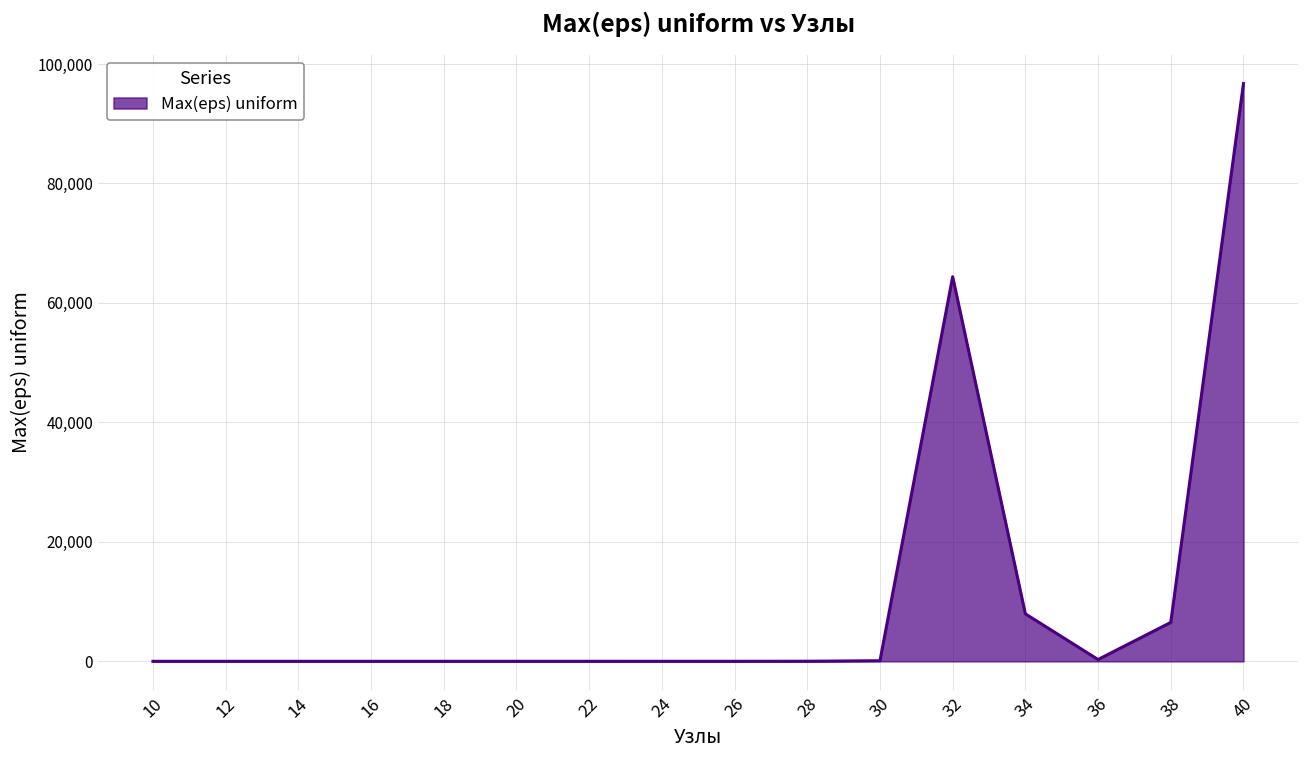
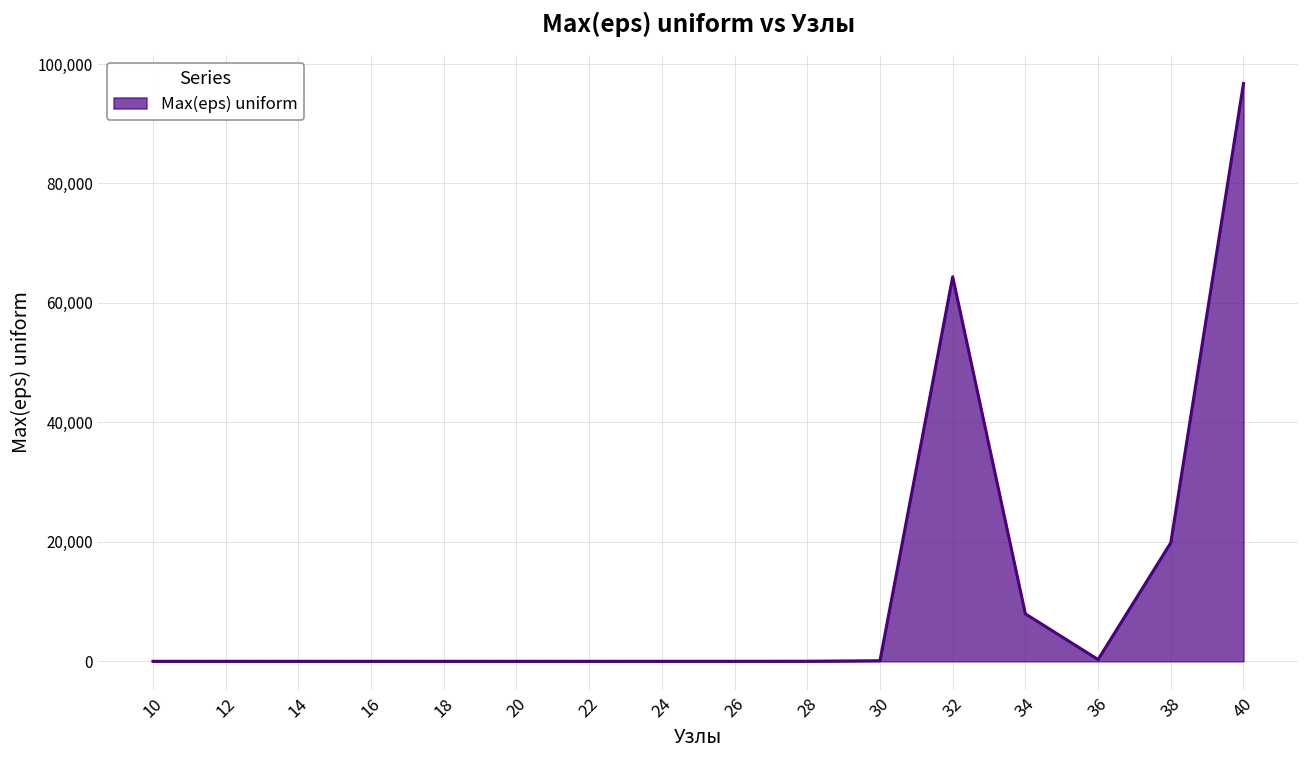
  {
    "10": "0",
    "12": "0",
    "14": "0",
    "16": "0",
    "18": "0",
    "20": "0",
    "22": "0",
    "24": "0",
    "26": "0",
    "28": "0",
    "30": "0",
    "32": "64,000",
    "34": "8,000",
    "36": "0",
-   "38": "7,000",
+   "38": "20,000",
    "40": "97,000"
  }
